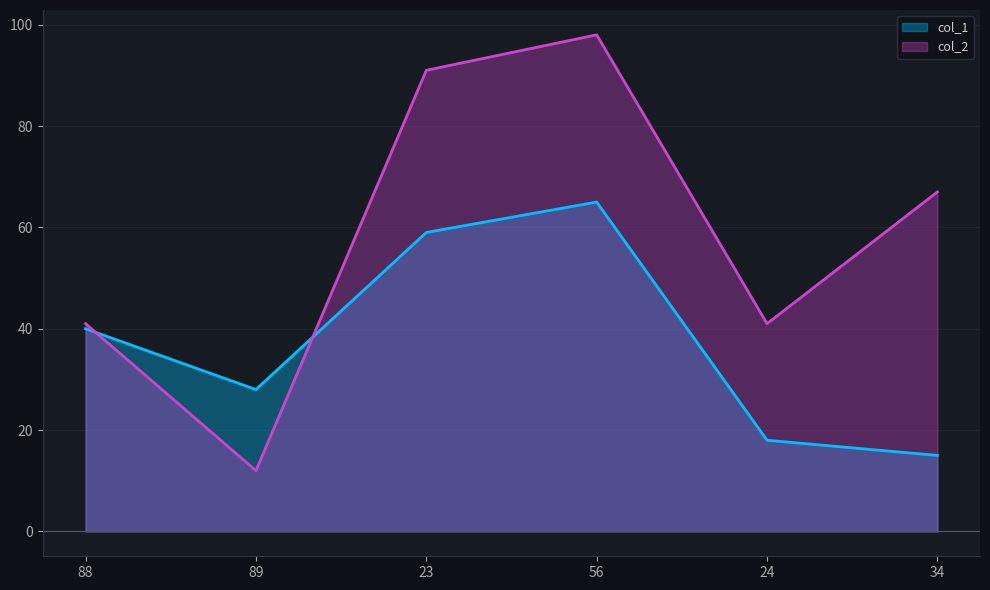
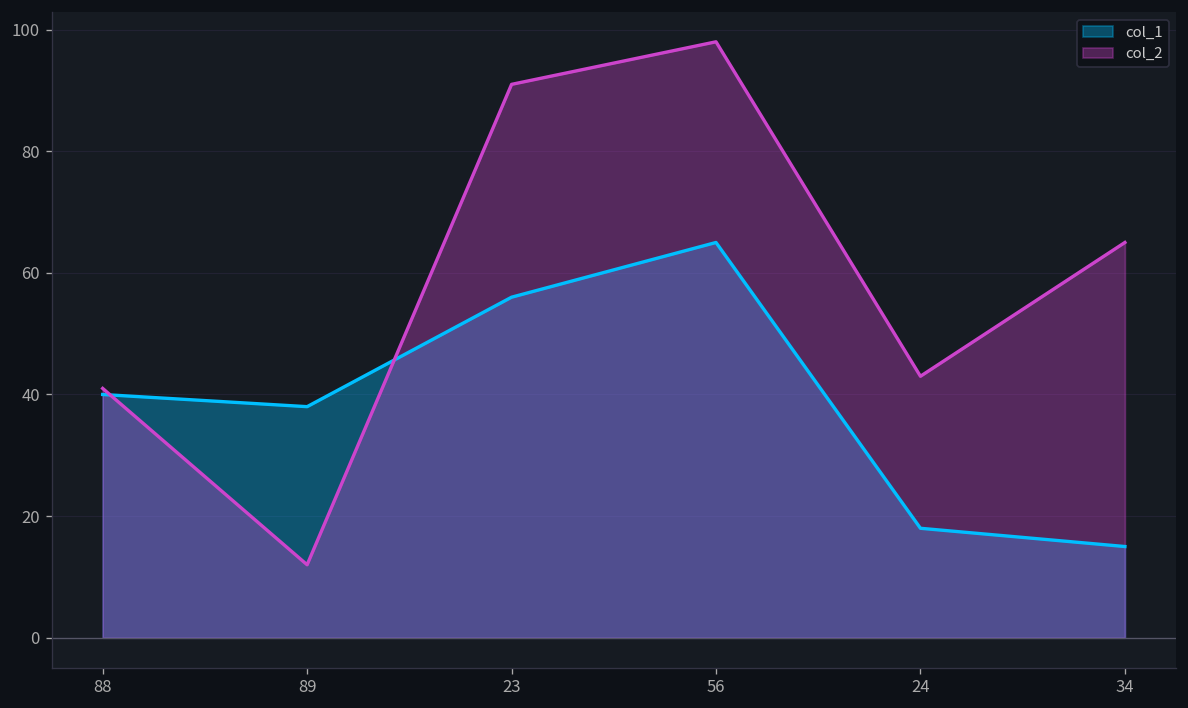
  {
    "col_1": {
      "88": 40,
-     "89": 28,
-     "23": 59,
+     "89": 38,
+     "23": 56,
      "56": 65,
      "24": 18,
      "34": 15
    },
    "col_2": {
      "88": 41,
      "89": 12,
      "23": 91,
      "56": 98,
-     "24": 41,
-     "34": 67
+     "24": 43,
+     "34": 65
    }
  }
